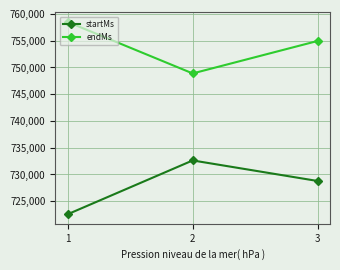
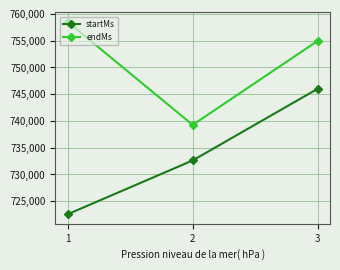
  {
    "startMs": {
      "1": "723,000",
      "2": "733,000",
-     "3": "729,000"
+     "3": "746,000"
    },
    "endMs": {
-     "2": "749,000",
+     "2": "739,000",
      "3": "755,000"
    }
  }
